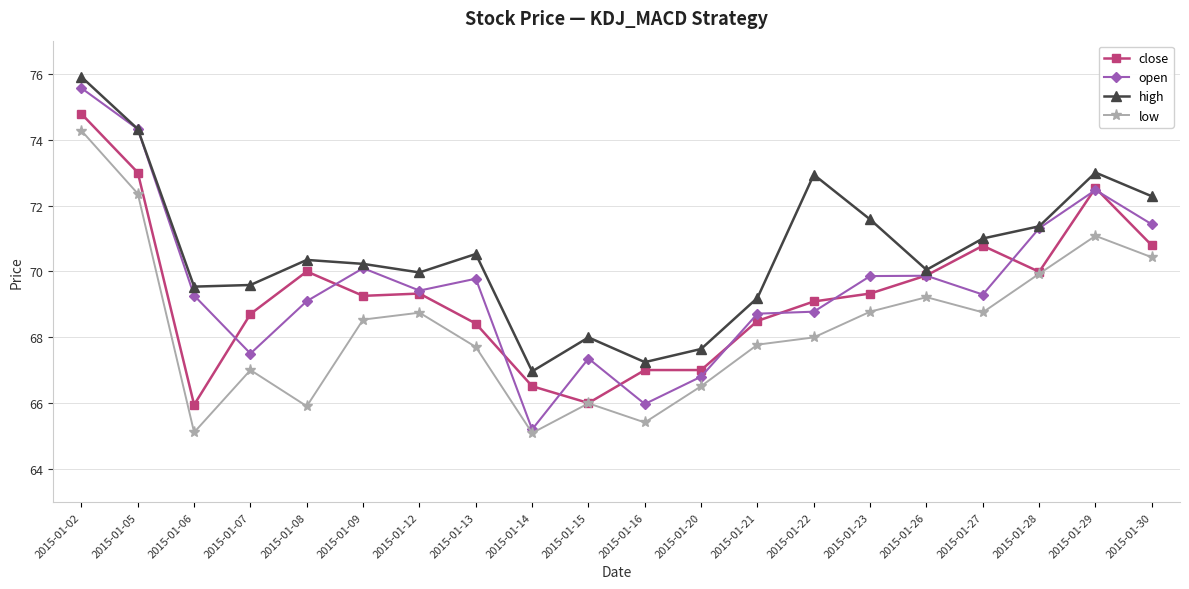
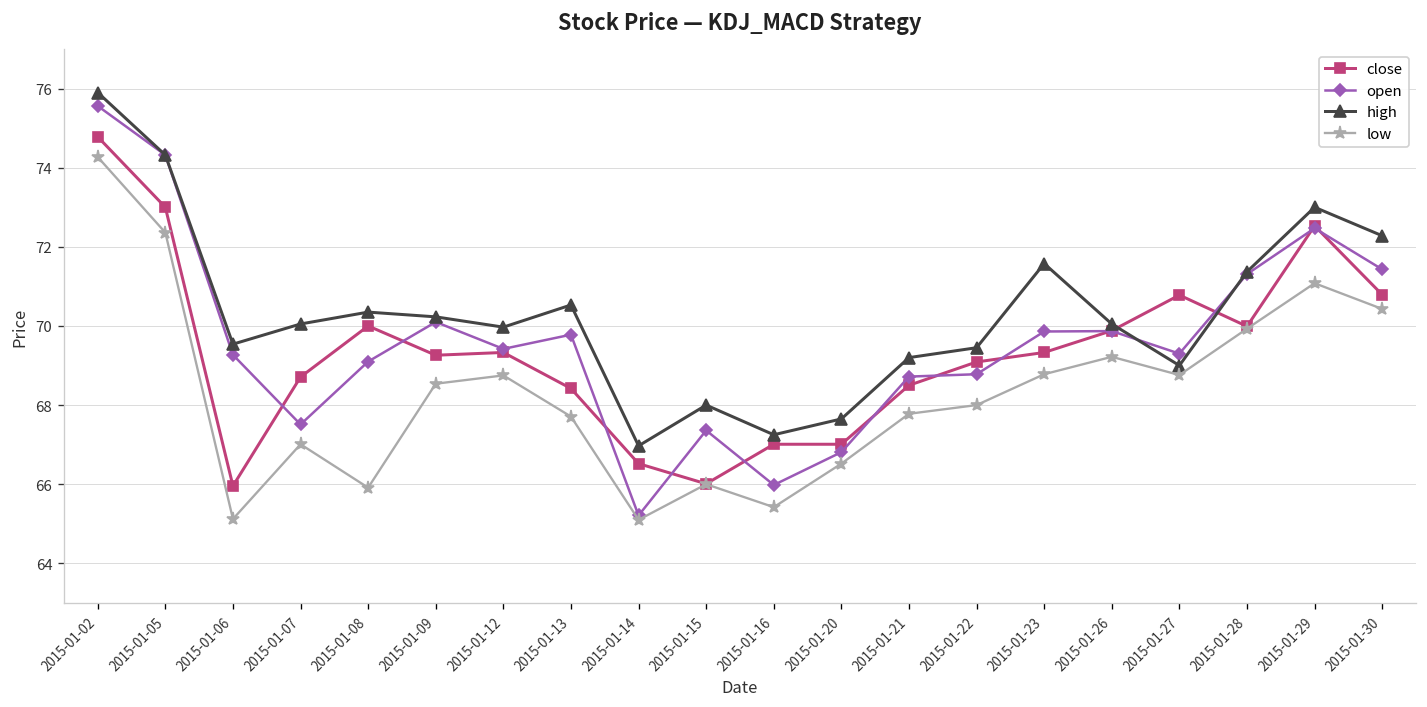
  {
    "close": {
      "2015-01-02": 74.8,
      "2015-01-05": 73.0,
      "2015-01-06": 66.0,
      "2015-01-07": 68.7,
      "2015-01-08": 70.0,
      "2015-01-09": 69.3,
      "2015-01-12": 69.3,
      "2015-01-13": 68.4,
      "2015-01-14": 66.5,
      "2015-01-16": 67.0,
      "2015-01-20": 67.0,
      "2015-01-21": 68.5,
      "2015-01-22": 69.1,
      "2015-01-23": 69.3,
      "2015-01-27": 70.8,
      "2015-01-30": 70.8
    },
    "open": {
      "2015-01-02": 75.6,
      "2015-01-06": 69.3,
      "2015-01-07": 67.5,
      "2015-01-08": 69.1,
      "2015-01-09": 70.1,
      "2015-01-12": 69.4,
      "2015-01-13": 69.8,
      "2015-01-14": 65.2,
      "2015-01-15": 67.4,
      "2015-01-16": 66.0,
      "2015-01-20": 66.8,
      "2015-01-21": 68.7,
      "2015-01-22": 68.8,
      "2015-01-23": 69.9,
      "2015-01-27": 69.3,
      "2015-01-30": 71.4
    },
    "high": {
      "2015-01-02": 75.9,
      "2015-01-06": 69.5,
-     "2015-01-07": 69.6,
+     "2015-01-07": 70.1,
      "2015-01-08": 70.3,
      "2015-01-09": 70.2,
      "2015-01-12": 70.0,
      "2015-01-13": 70.5,
      "2015-01-14": 67.0,
      "2015-01-15": 68.0,
      "2015-01-16": 67.3,
      "2015-01-20": 67.7,
      "2015-01-21": 69.2,
-     "2015-01-22": 72.9,
+     "2015-01-22": 69.4,
      "2015-01-23": 71.6,
      "2015-01-26": 70.1,
-     "2015-01-27": 71,
+     "2015-01-27": 69,
      "2015-01-29": 73.0,
      "2015-01-30": 72.3
    },
    "low": {
      "2015-01-02": 74.3,
      "2015-01-05": 72.4,
      "2015-01-06": 65.1,
      "2015-01-07": 67.0,
      "2015-01-08": 65.9,
      "2015-01-09": 68.5,
      "2015-01-12": 68.8,
      "2015-01-13": 67.7,
      "2015-01-14": 65.1,
      "2015-01-16": 65.4,
      "2015-01-20": 66.5,
      "2015-01-21": 67.8,
      "2015-01-22": 68.0,
      "2015-01-23": 68.8,
      "2015-01-26": 69.2,
      "2015-01-27": 68.8,
      "2015-01-29": 71.1,
      "2015-01-30": 70.4
    }
  }
